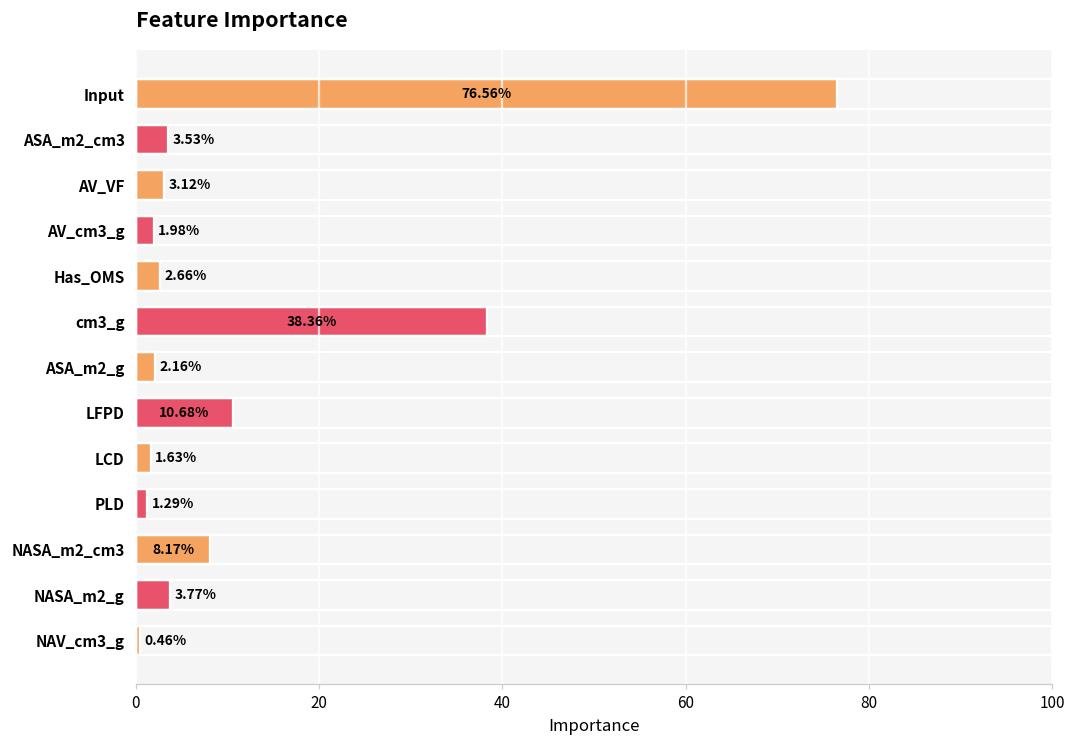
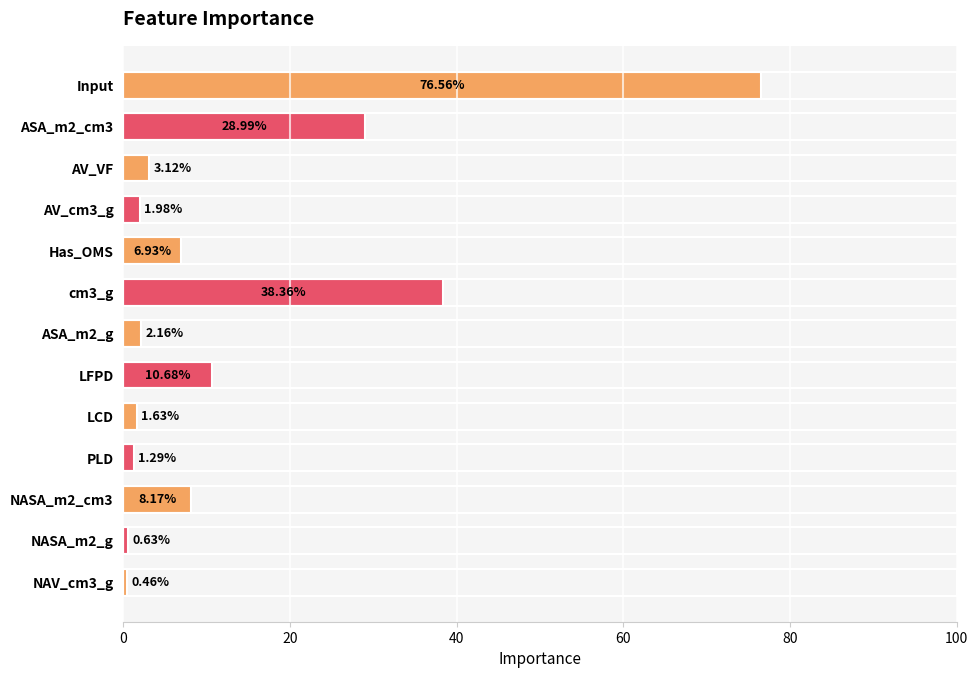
  {
    "Input": "76.56%",
-   "ASA_m2_cm3": "3.53%",
+   "ASA_m2_cm3": "28.99%",
    "AV_VF": "3.12%",
    "AV_cm3_g": "1.98%",
-   "Has_OMS": "2.66%",
+   "Has_OMS": "6.93%",
    "cm3_g": "38.36%",
    "ASA_m2_g": "2.16%",
    "LFPD": "10.68%",
    "LCD": "1.63%",
    "PLD": "1.29%",
    "NASA_m2_cm3": "8.17%",
-   "NASA_m2_g": "3.77%",
+   "NASA_m2_g": "0.63%",
    "NAV_cm3_g": "0.46%"
  }
